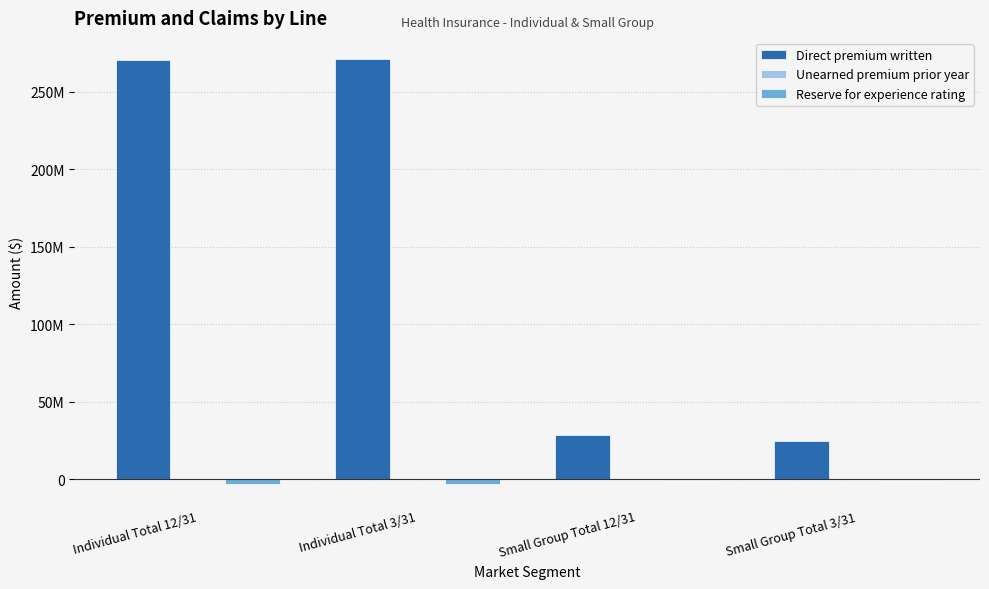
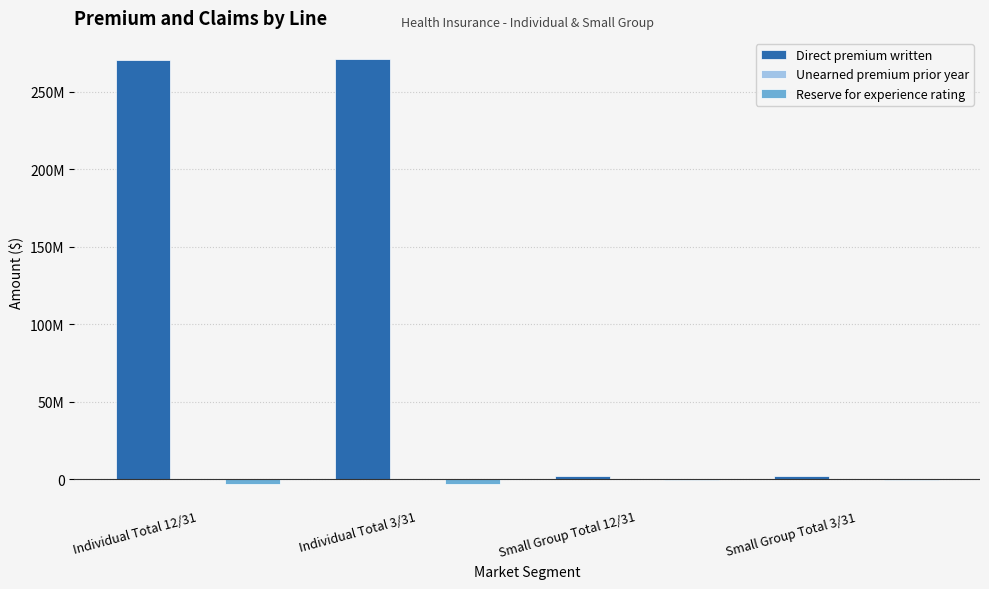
  {
    "Direct premium written": {
      "Individual Total 12/31": 271000000,
      "Individual Total 3/31": 271000000,
-     "Small Group Total 12/31": 29000000,
-     "Small Group Total 3/31": 25000000
+     "Small Group Total 12/31": 2000000,
+     "Small Group Total 3/31": 2000000
    },
    "Unearned premium prior year": {
      "Individual Total 12/31": 0,
      "Individual Total 3/31": 0,
      "Small Group Total 12/31": 0,
      "Small Group Total 3/31": 0
    },
    "Reserve for experience rating": {
      "Individual Total 12/31": -3000000,
      "Individual Total 3/31": -3000000
    }
  }
